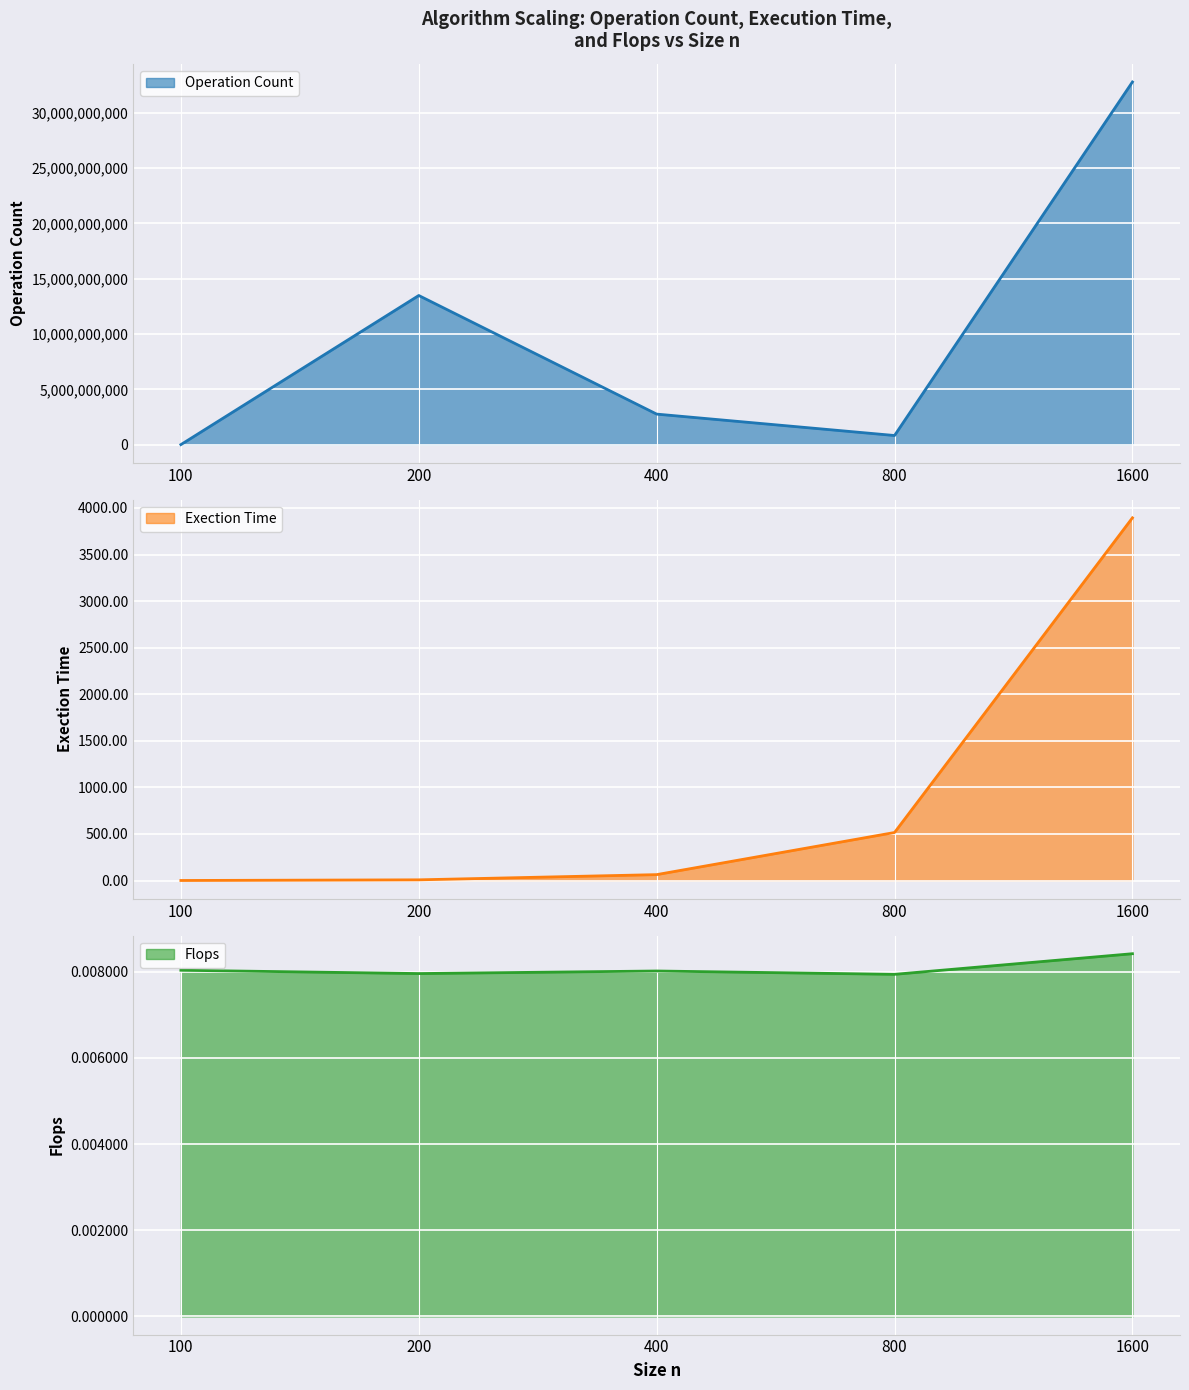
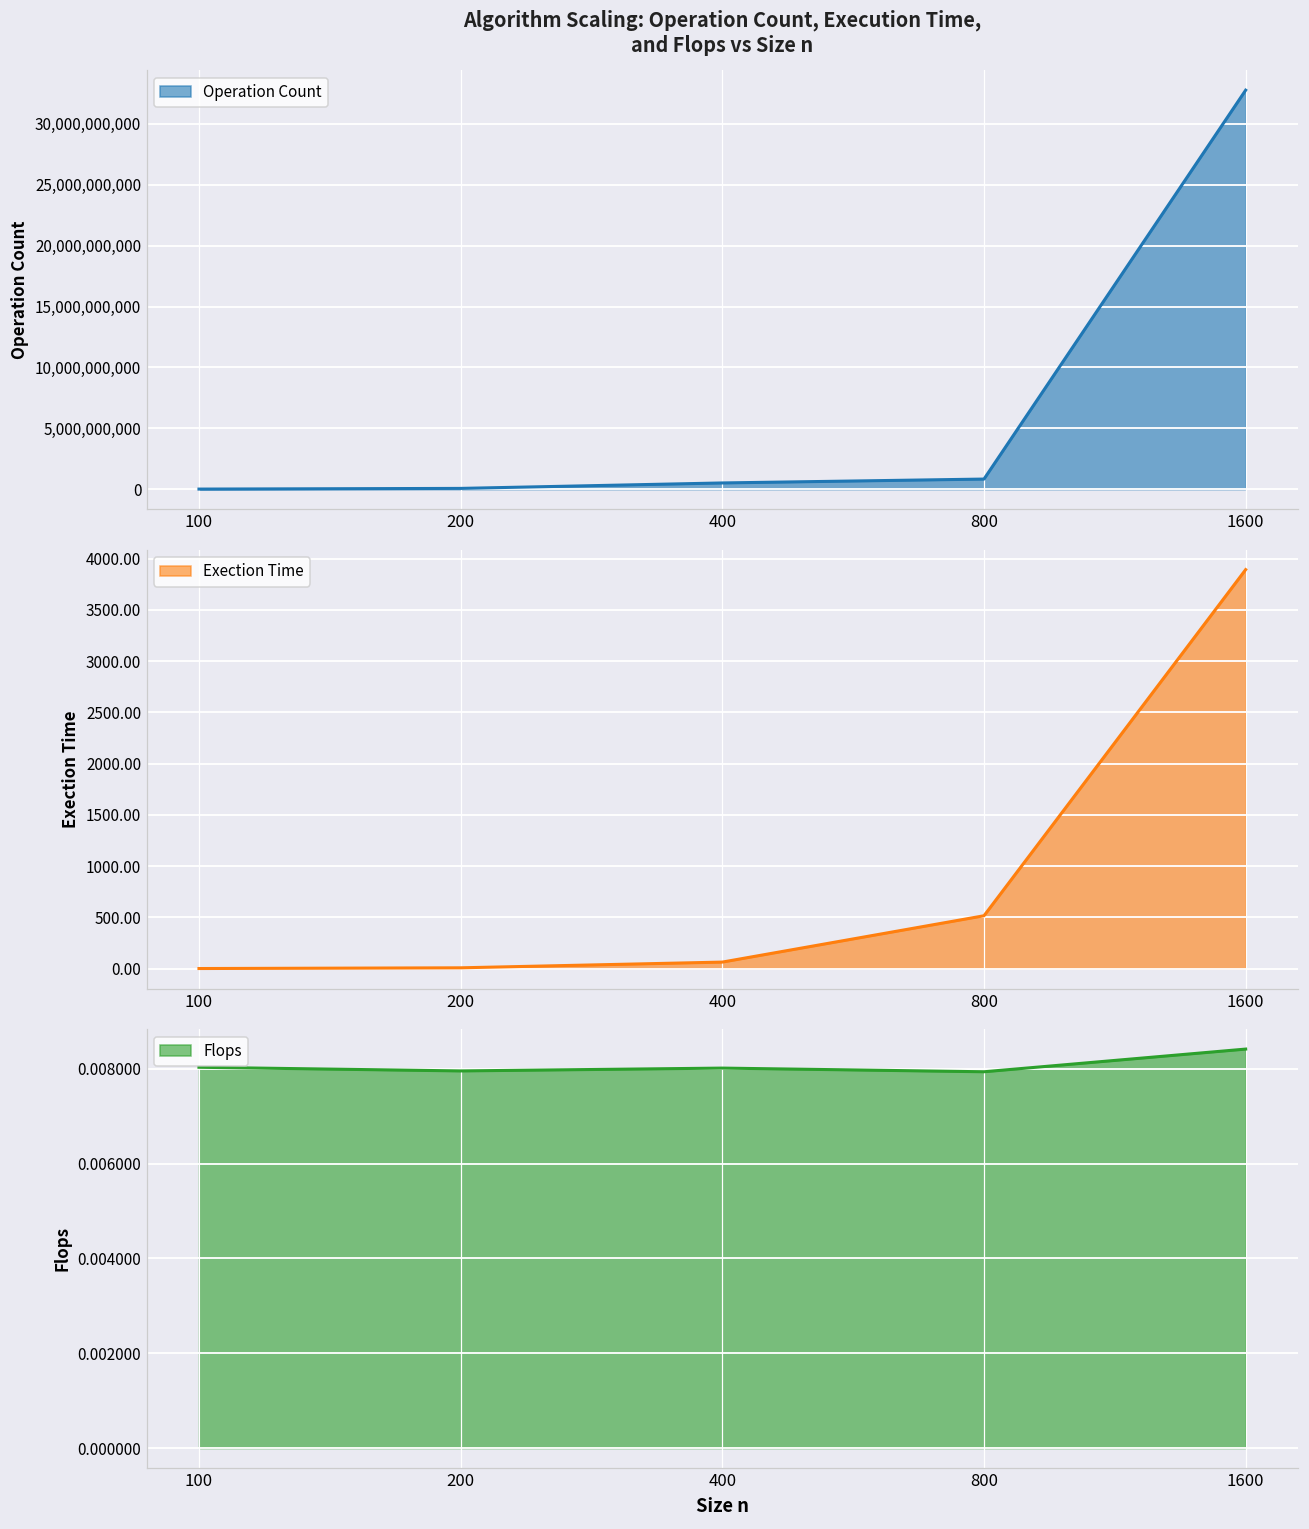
  {
    "Algorithm Scaling: Operation Count, Execution Time, and Flops vs Size n": {
      "100": "0",
-     "200": "13,500,000,000",
-     "400": "2,800,000,000",
+     "200": "100,000,000",
+     "400": "500,000,000",
      "800": "800,000,000",
      "1600": "32,800,000,000"
    }
  }
